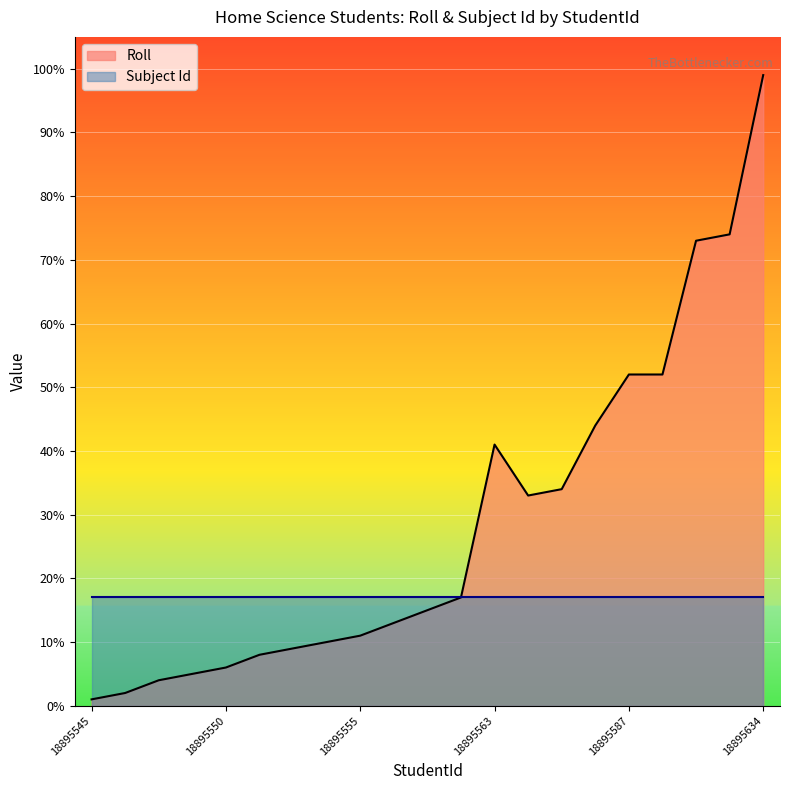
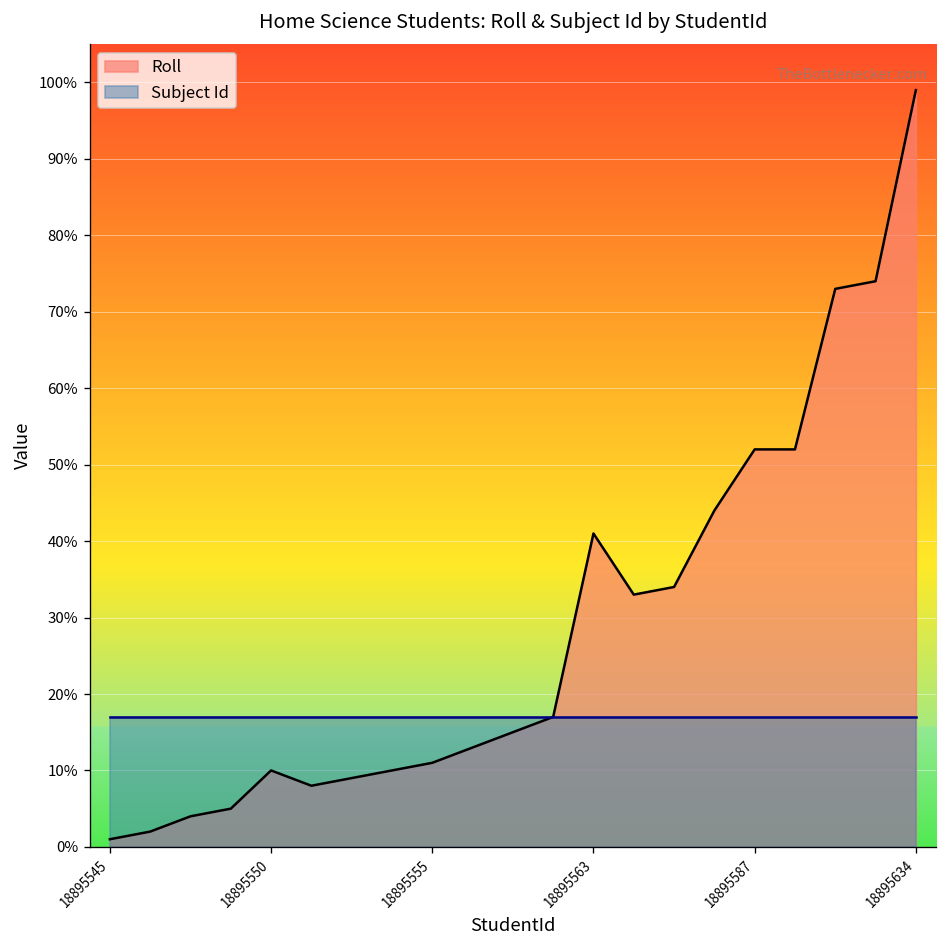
  {
    "Roll": {
      "18895545": "1%",
-     "18895550": "6%",
+     "18895550": "10%",
      "18895555": "11%",
      "18895563": "41%",
      "18895587": "52%",
      "18895634": "99%"
    },
    "Subject Id": {
      "18895545": "17%",
      "18895550": "17%",
      "18895555": "17%",
      "18895563": "17%",
      "18895587": "17%",
      "18895634": "17%"
    }
  }
